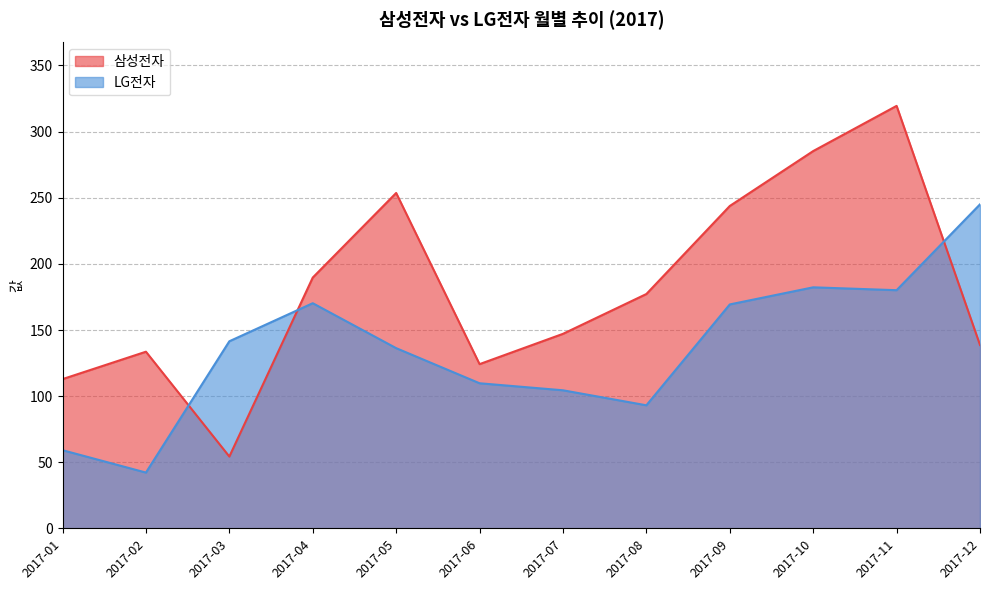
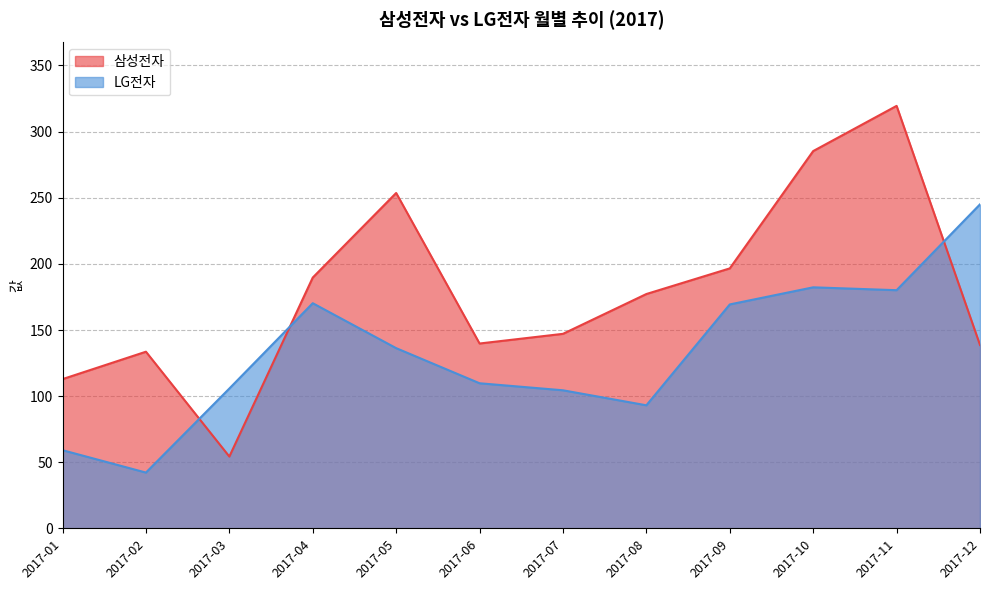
  {
    "삼성전자": {
      "2017-01": 113,
      "2017-02": 134,
      "2017-03": 54,
      "2017-04": 190,
      "2017-05": 254,
-     "2017-06": 124,
+     "2017-06": 140,
      "2017-07": 147,
      "2017-08": 177,
-     "2017-09": 244,
+     "2017-09": 197,
      "2017-10": 285,
      "2017-11": 319,
      "2017-12": 139
    },
    "LG전자": {
      "2017-01": 59,
      "2017-02": 42,
-     "2017-03": 141,
+     "2017-03": 106,
      "2017-04": 170,
      "2017-05": 136,
      "2017-06": 110,
      "2017-07": 104,
      "2017-08": 93,
      "2017-09": 169,
      "2017-10": 182,
      "2017-11": 180,
      "2017-12": 245
    }
  }
